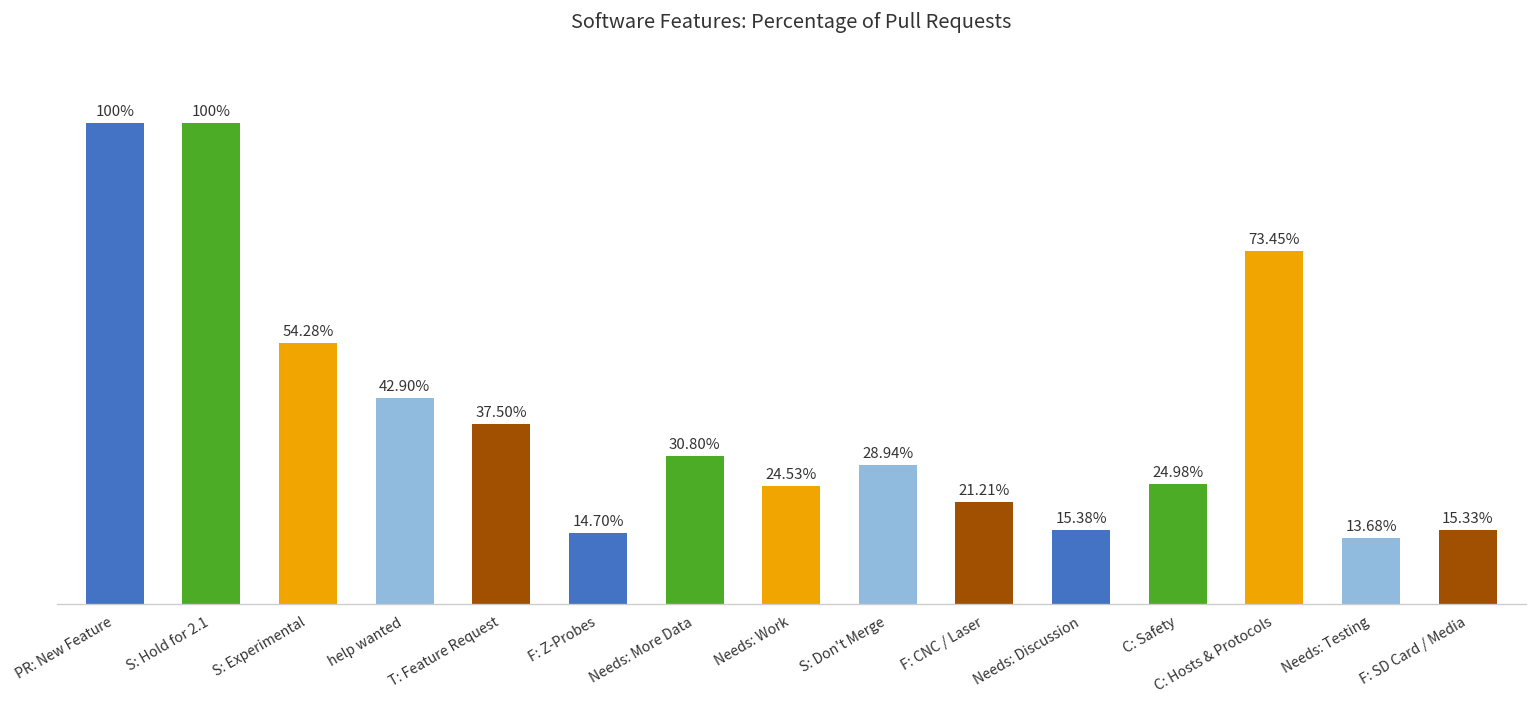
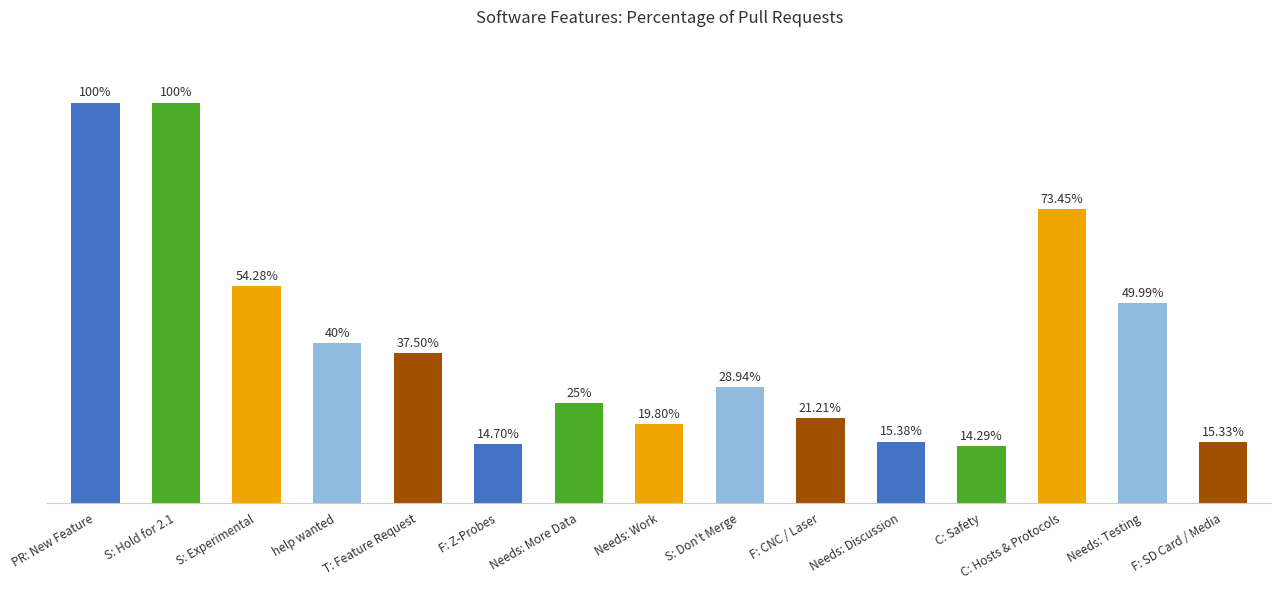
  {
    "PR: New Feature": "100%",
    "S: Hold for 2.1": "100%",
    "S: Experimental": "54.28%",
-   "help wanted": "42.90%",
+   "help wanted": "40%",
    "T: Feature Request": "37.50%",
    "F: Z-Probes": "14.70%",
-   "Needs: More Data": "30.80%",
-   "Needs: Work": "24.53%",
+   "Needs: More Data": "25%",
+   "Needs: Work": "19.80%",
    "S: Don't Merge": "28.94%",
    "F: CNC / Laser": "21.21%",
    "Needs: Discussion": "15.38%",
-   "C: Safety": "24.98%",
+   "C: Safety": "14.29%",
    "C: Hosts & Protocols": "73.45%",
-   "Needs: Testing": "13.68%",
+   "Needs: Testing": "49.99%",
    "F: SD Card / Media": "15.33%"
  }
